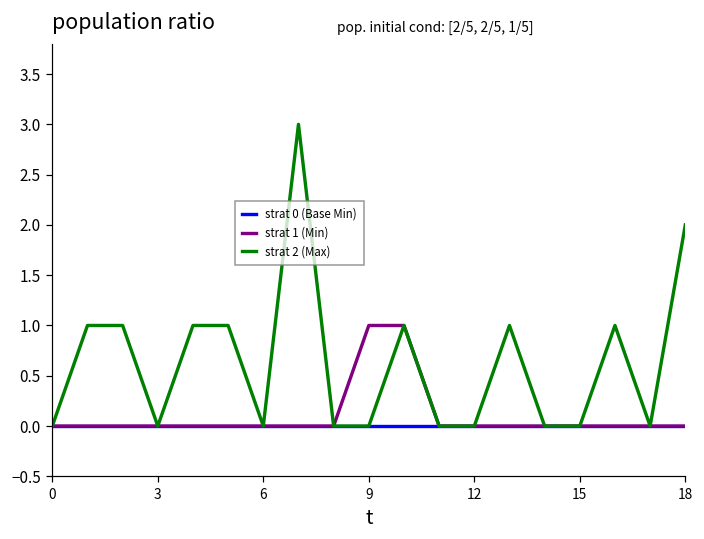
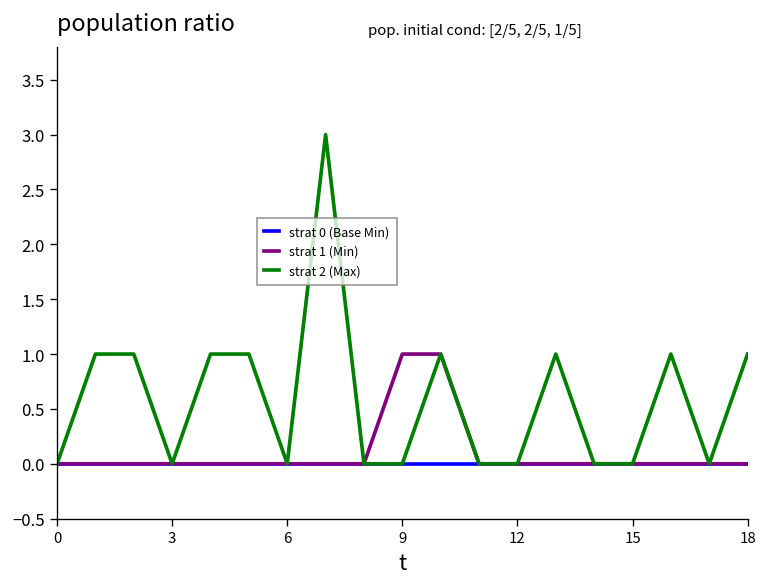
  {
    "strat 1 (Min)": {
      "9": 1
    },
    "strat 2 (Max)": {
-     "18": 2
+     "18": 1
    }
  }
